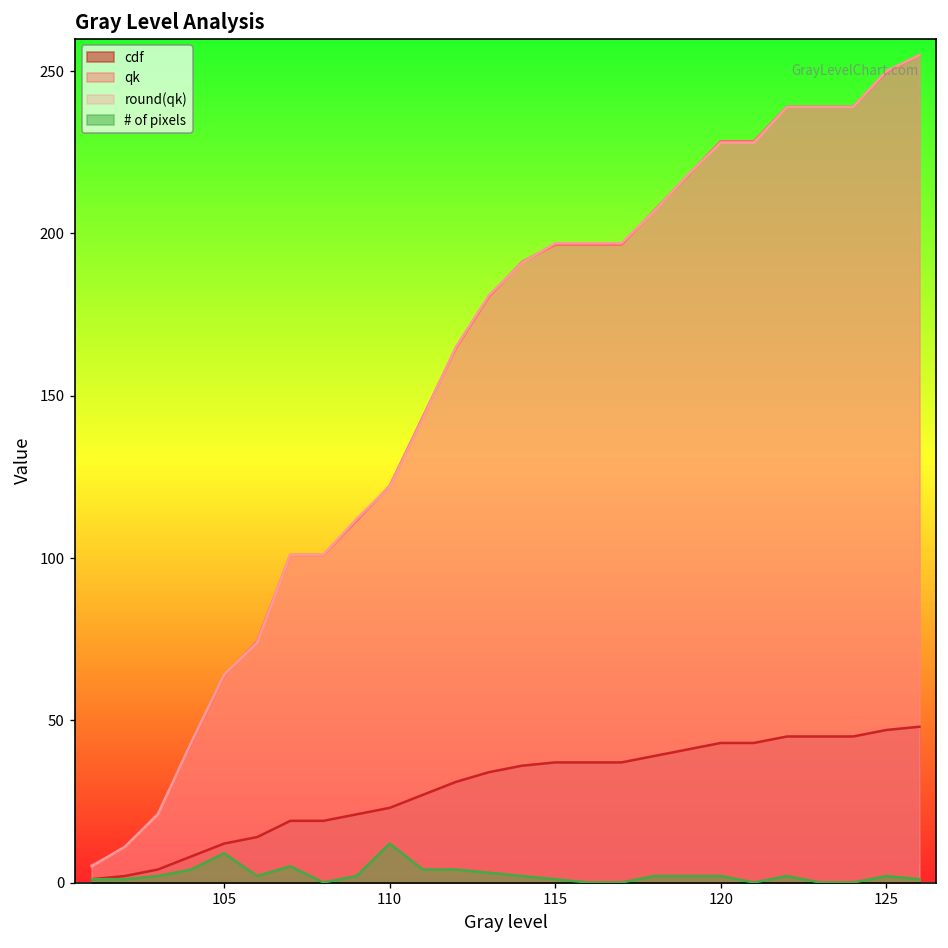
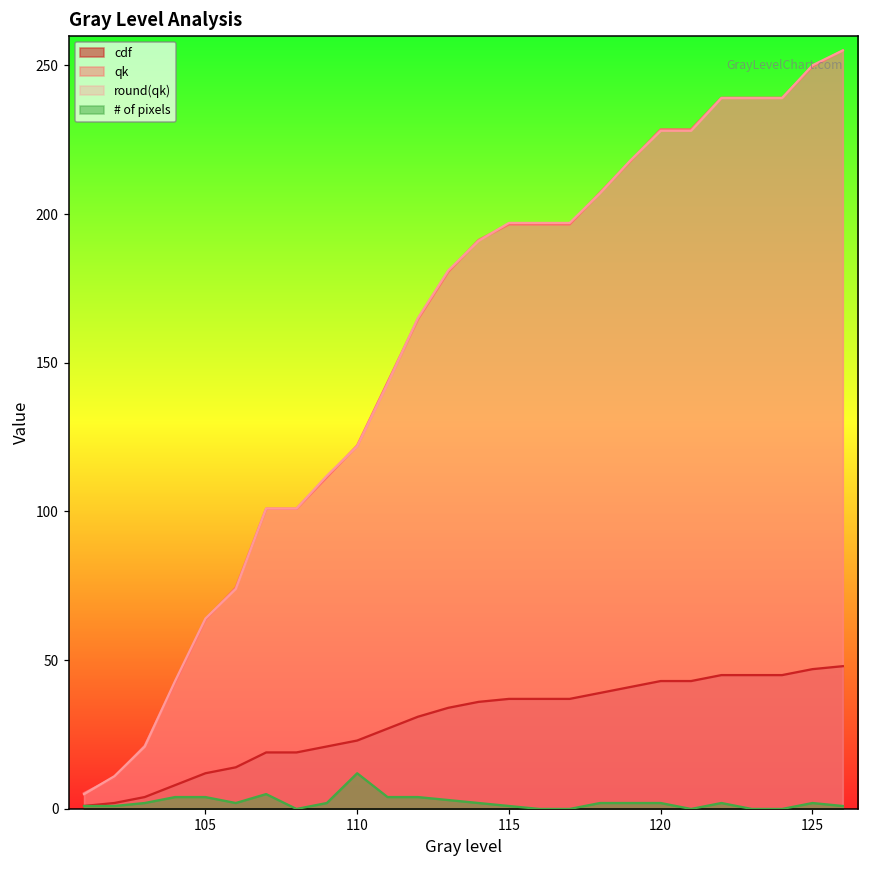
  {
    "# of pixels": {
-     "105": 9,
+     "105": 4,
      "110": 12,
      "115": 1,
      "120": 2,
      "125": 2
    }
  }
